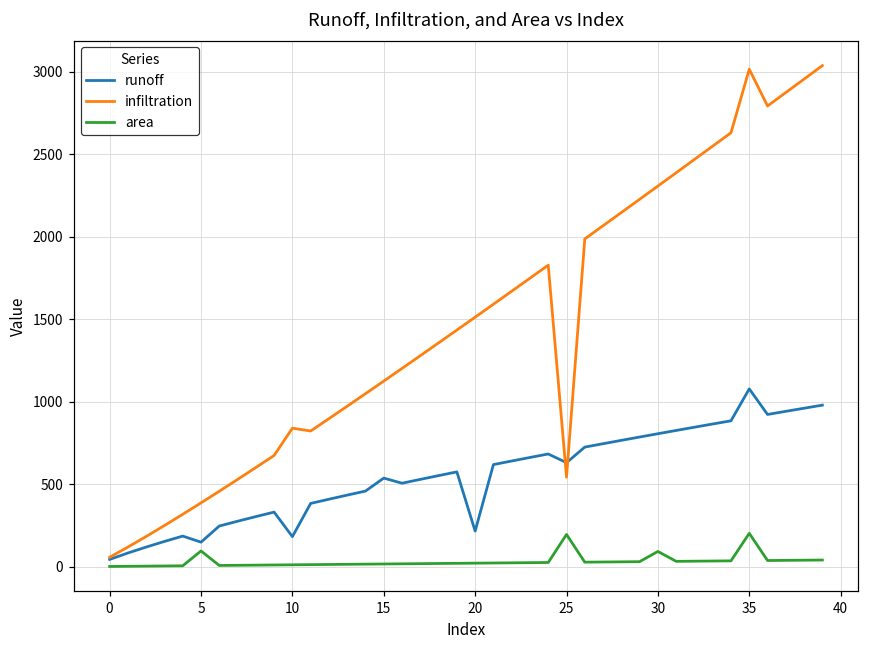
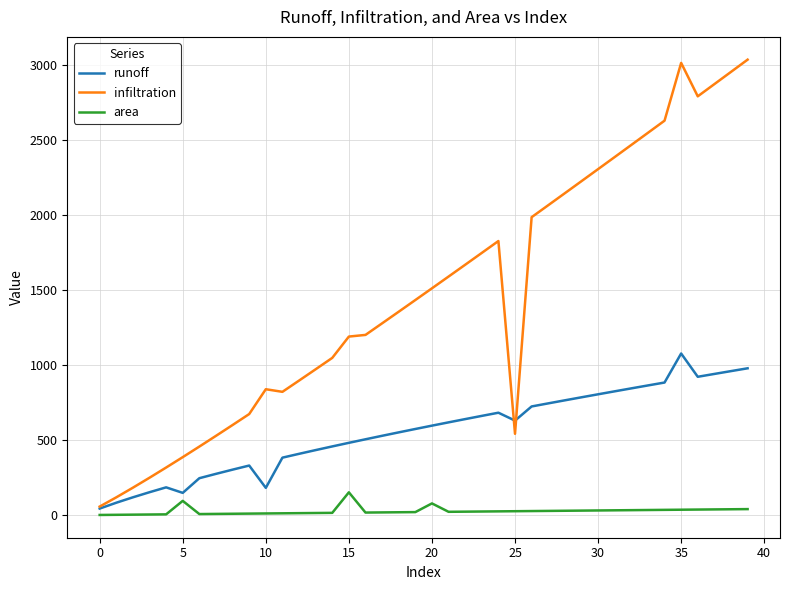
  {
    "runoff": {
      "5": 150,
      "10": 180,
-     "15": 540,
-     "20": 220,
+     "15": 480,
+     "20": 600,
      "25": 630,
      "30": 810,
      "35": 1080
    },
    "infiltration": {
      "5": 390,
      "10": 840,
-     "15": 1130,
+     "15": 1190,
      "20": 1510,
      "25": 540,
      "30": 2310,
      "35": 3020
    },
    "area": {
      "0": 0,
      "5": 100,
      "10": 10,
-     "15": 20,
-     "20": 20,
-     "25": 200,
-     "30": 90,
-     "35": 200
+     "15": 150,
+     "20": 80,
+     "25": 30,
+     "30": 30,
+     "35": 40
    }
  }
